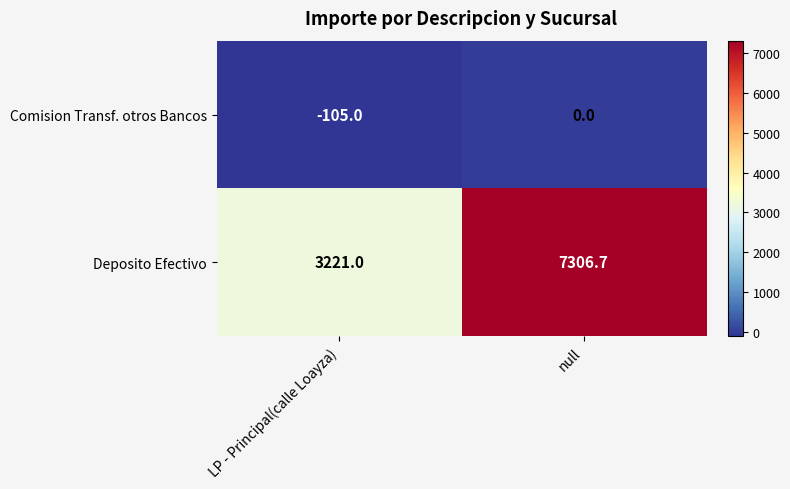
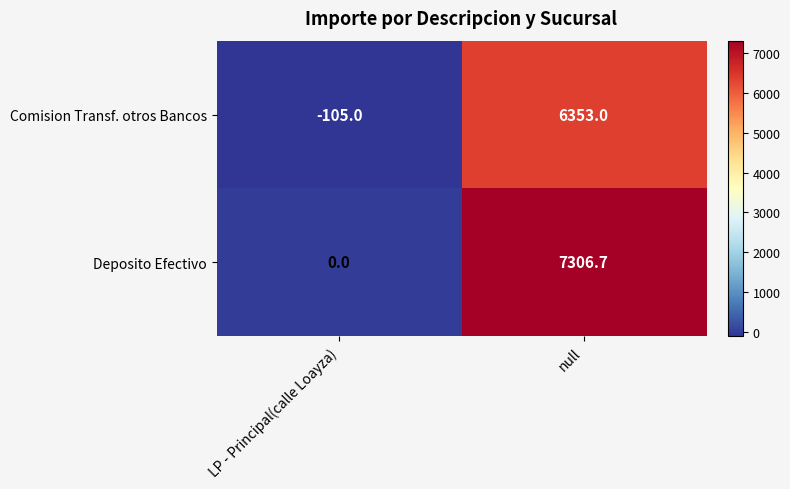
  {
    "Comision Transf. otros Bancos": {
      "LP - Principal(calle Loayza)": -105.0,
-     "null": 0.0
+     "null": 6353.0
    },
    "Deposito Efectivo": {
-     "LP - Principal(calle Loayza)": 3221.0,
+     "LP - Principal(calle Loayza)": 0.0,
      "null": 7306.7
    }
  }
